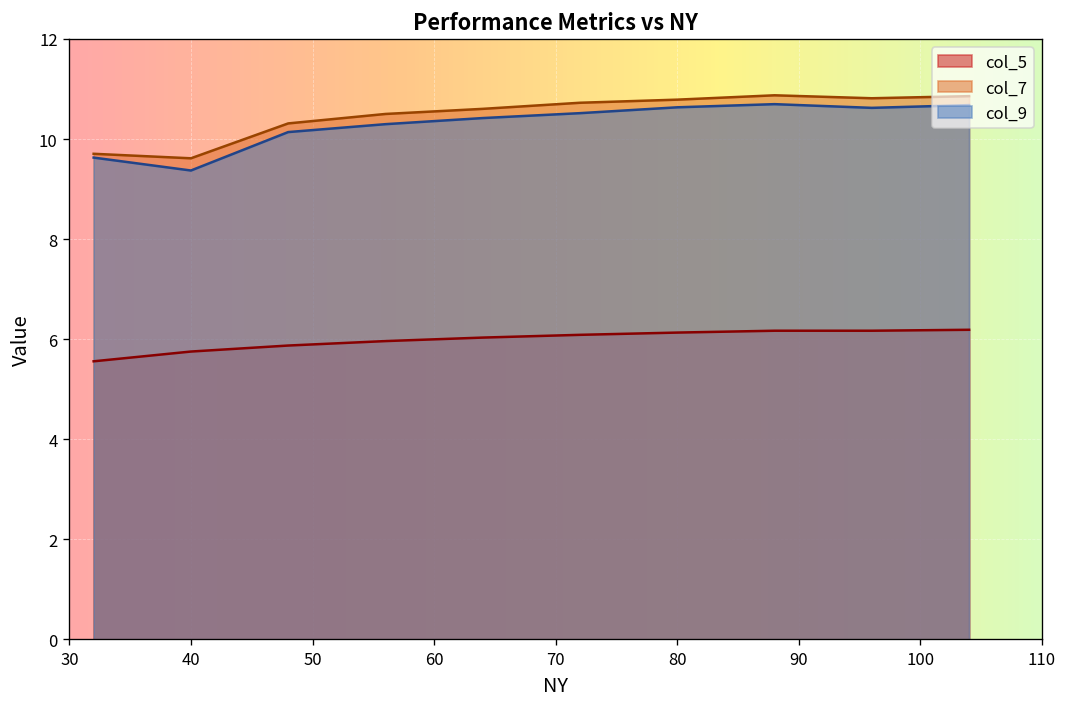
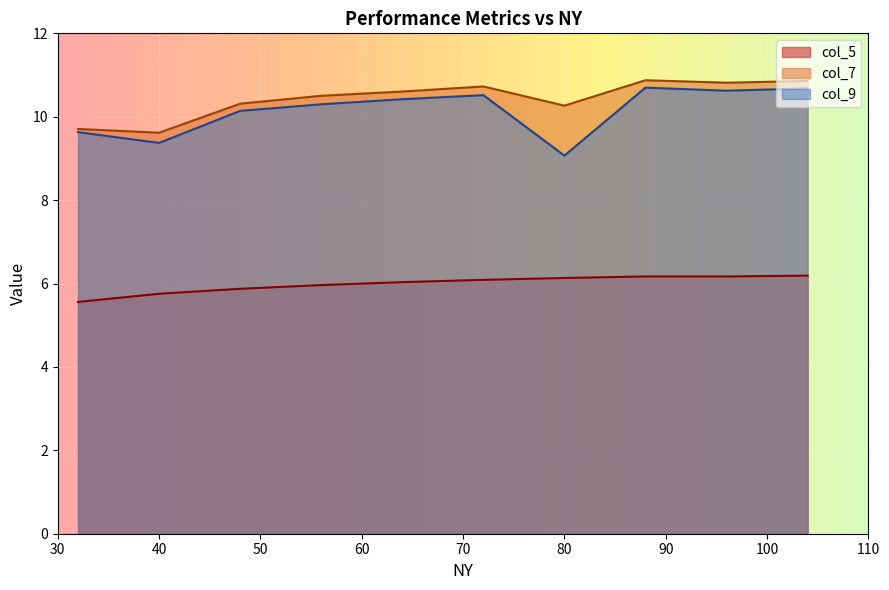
  {
    "col_5": {
      "40": 5.8,
      "80": 6.1
    },
    "col_7": {
      "40": 9.6,
-     "80": 10.8
+     "80": 10.3
    },
    "col_9": {
      "40": 9.4,
-     "80": 10.6
+     "80": 9.1
    }
  }
